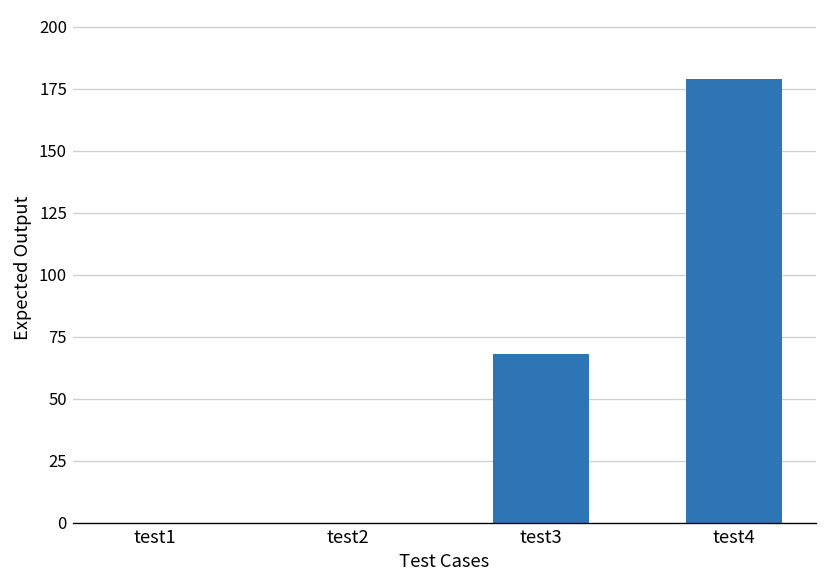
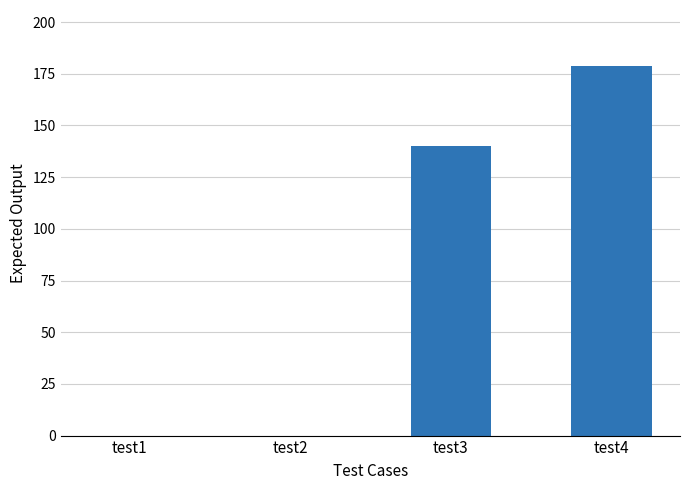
  {
    "test1": 0,
    "test2": 0,
-   "test3": 68,
+   "test3": 140,
    "test4": 179
  }
